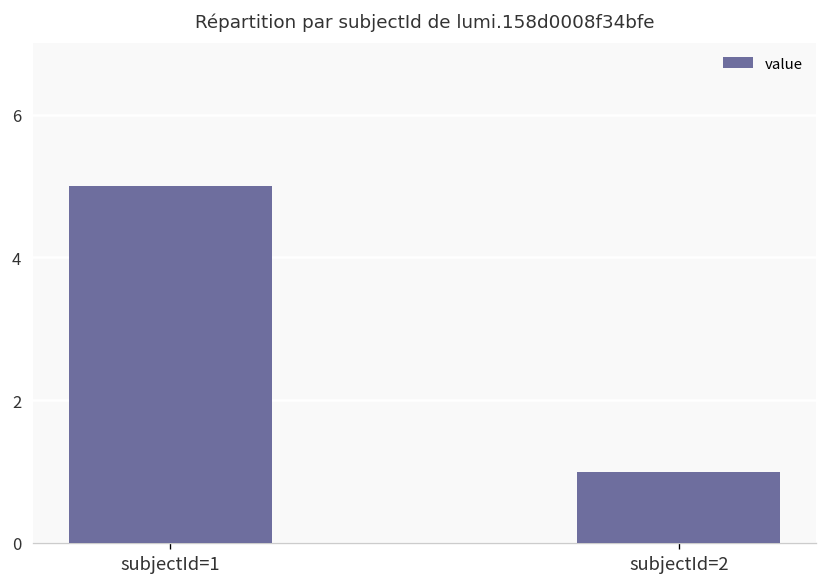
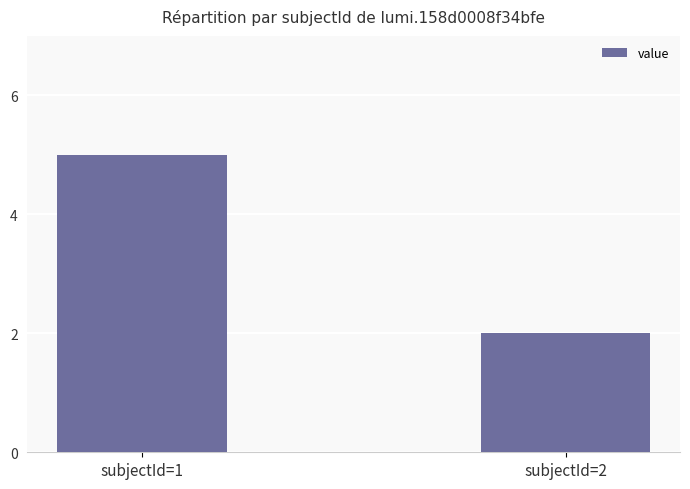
  {
    "subjectId=1": 5,
-   "subjectId=2": 1
+   "subjectId=2": 2
  }
